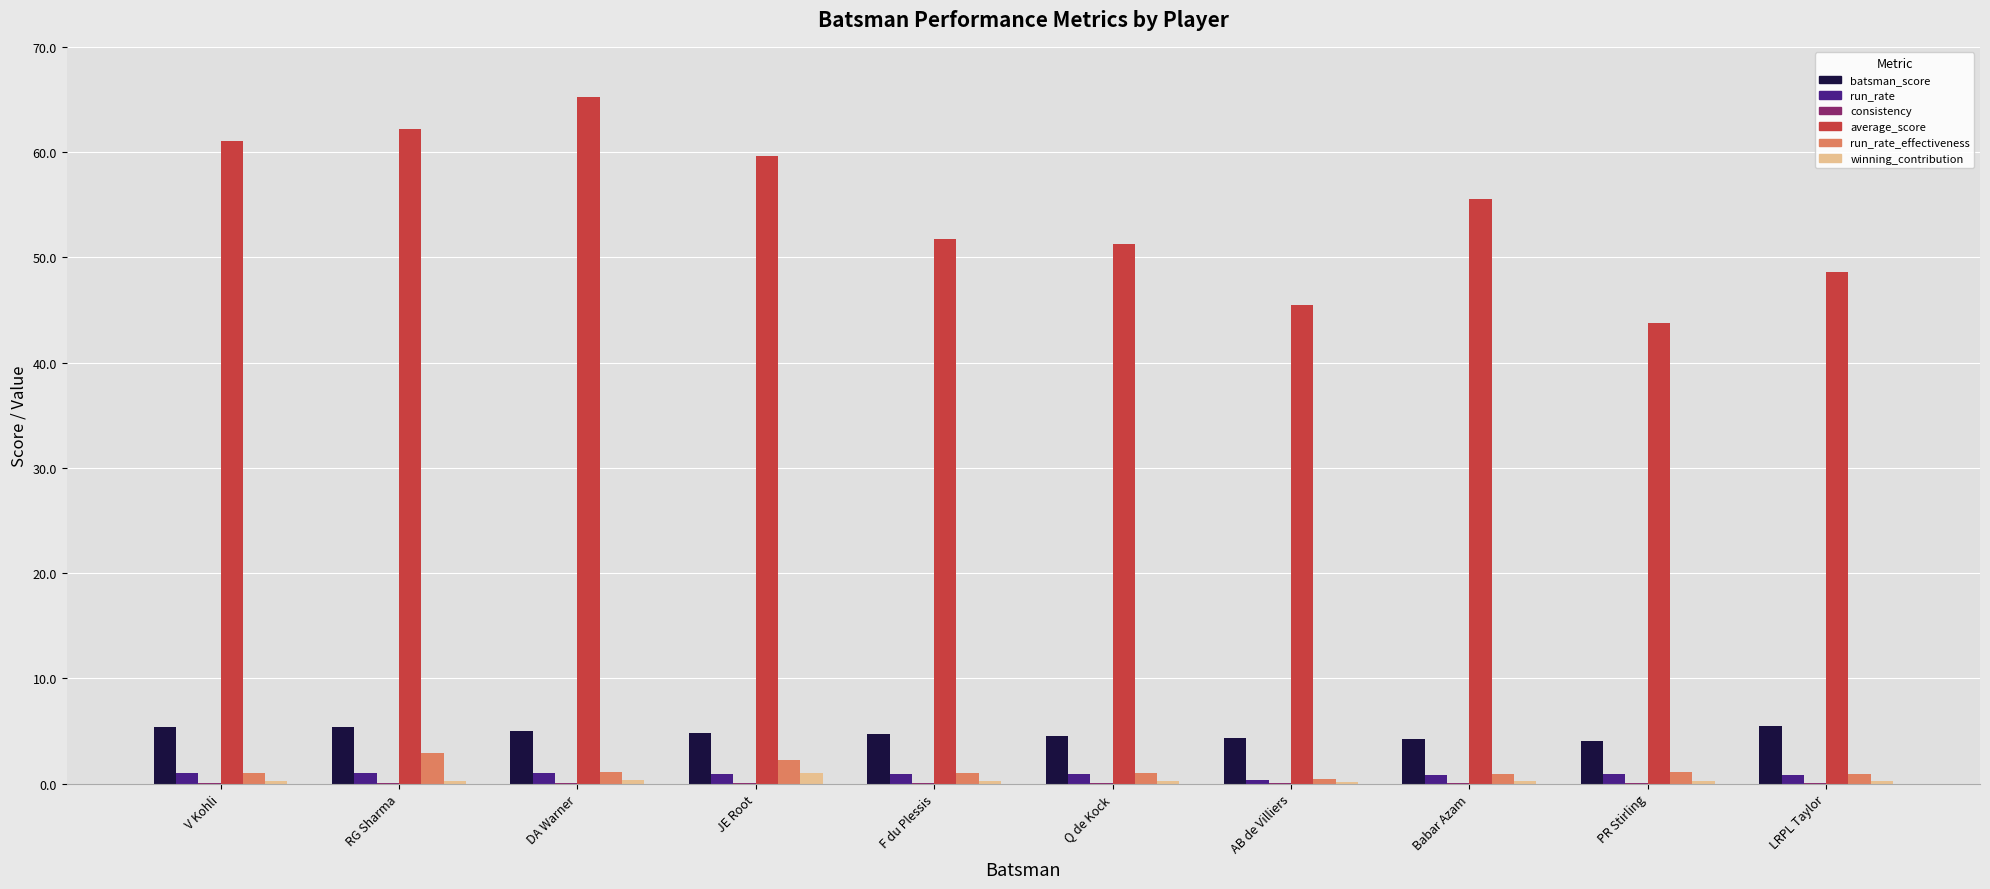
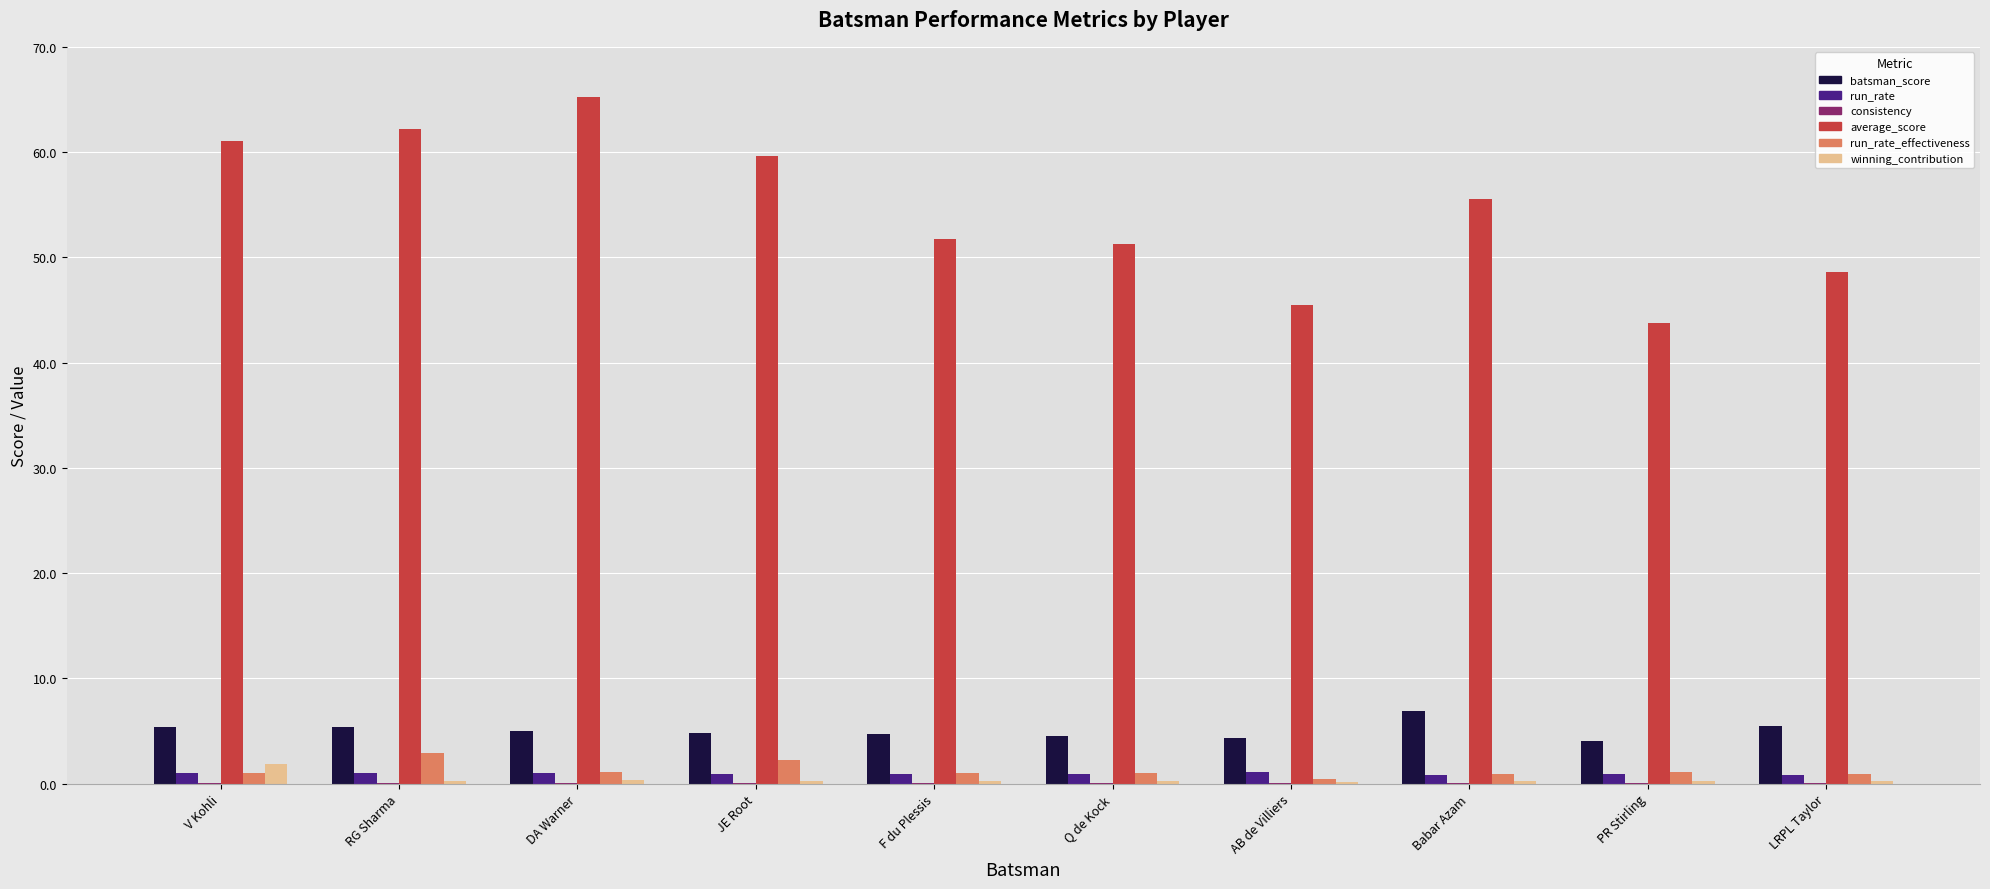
  {
    "batsman_score": {
      "V Kohli": 5.4,
      "RG Sharma": 5.3,
      "DA Warner": 5.0,
      "JE Root": 4.8,
      "F du Plessis": 4.7,
      "Q de Kock": 4.5,
      "AB de Villiers": 4.3,
-     "Babar Azam": 4.2,
+     "Babar Azam": 6.9,
      "PR Stirling": 4.1,
      "LRPL Taylor": 5.5
    },
    "run_rate": {
      "V Kohli": 1.0,
      "RG Sharma": 1.0,
      "DA Warner": 1.0,
      "JE Root": 0.9,
      "F du Plessis": 0.9,
      "Q de Kock": 0.9,
-     "AB de Villiers": 0.4,
+     "AB de Villiers": 1.1,
      "Babar Azam": 0.8,
      "PR Stirling": 0.9,
      "LRPL Taylor": 0.8
    },
    "average_score": {
      "V Kohli": 61.1,
      "RG Sharma": 62.2,
      "DA Warner": 65.2,
      "JE Root": 59.6,
      "F du Plessis": 51.7,
      "Q de Kock": 51.3,
      "AB de Villiers": 45.5,
      "Babar Azam": 55.5,
      "PR Stirling": 43.7,
      "LRPL Taylor": 48.6
    },
    "run_rate_effectiveness": {
      "V Kohli": 1.0,
      "RG Sharma": 2.9,
      "DA Warner": 1.1,
      "JE Root": 2.2,
      "F du Plessis": 1.0,
      "Q de Kock": 1.0,
      "AB de Villiers": 0.4,
      "Babar Azam": 1.0,
      "PR Stirling": 1.1,
      "LRPL Taylor": 0.9
    },
    "winning_contribution": {
-     "V Kohli": 0.2,
+     "V Kohli": 1.9,
      "DA Warner": 0.3,
-     "JE Root": 1.0,
+     "JE Root": 0.2,
      "Babar Azam": 0.2,
      "PR Stirling": 0.3
    }
  }
